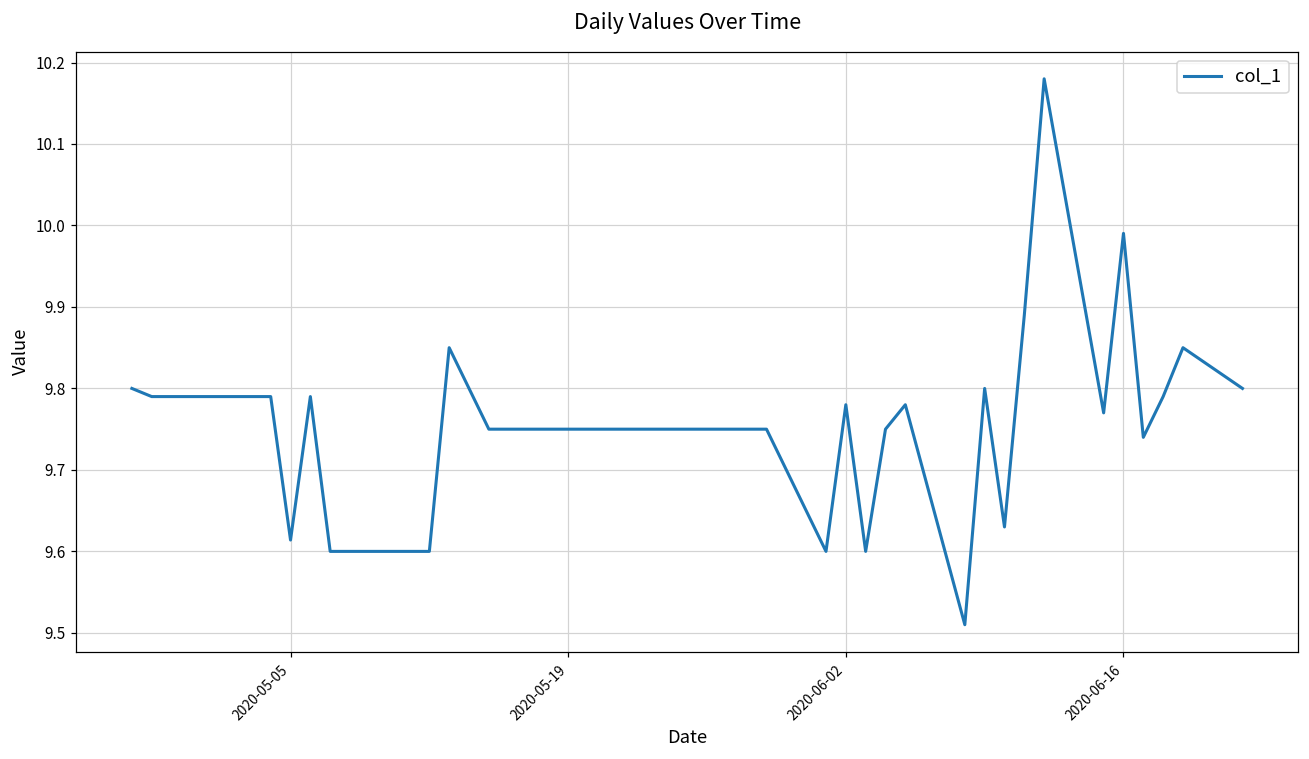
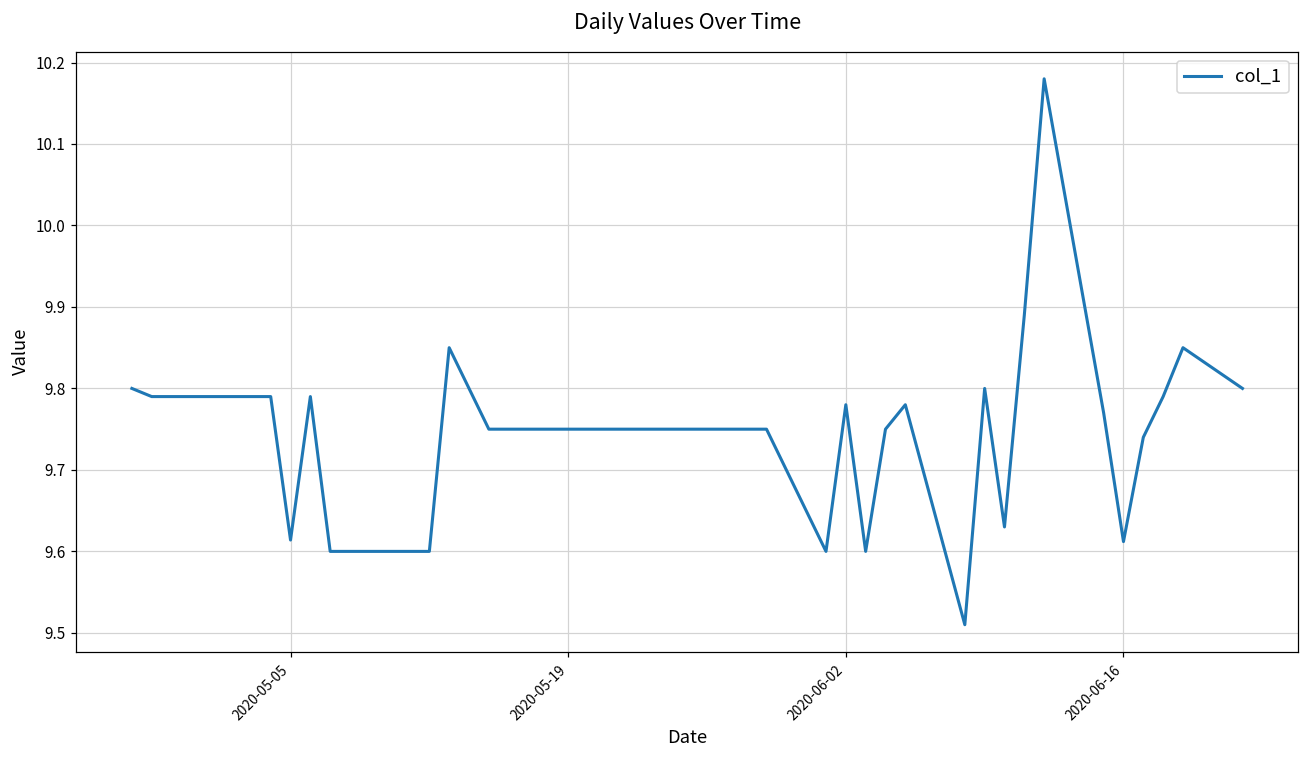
  {
    "2020-05-05": 9.61,
    "2020-05-19": 9.75,
    "2020-06-02": 9.78,
-   "2020-06-16": 9.99
+   "2020-06-16": 9.61
  }
